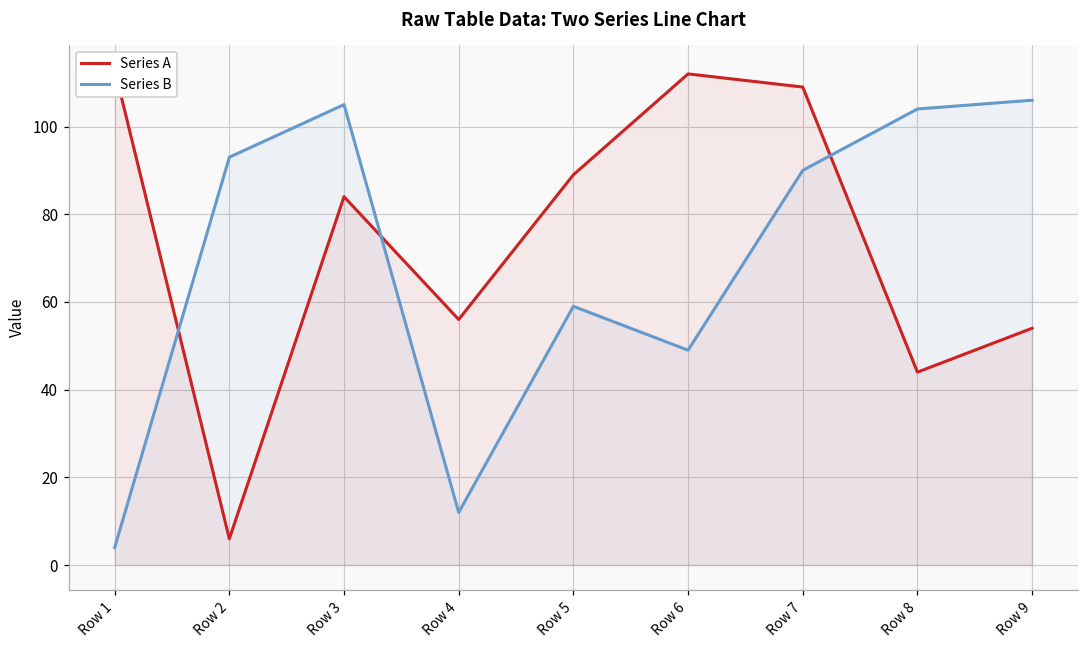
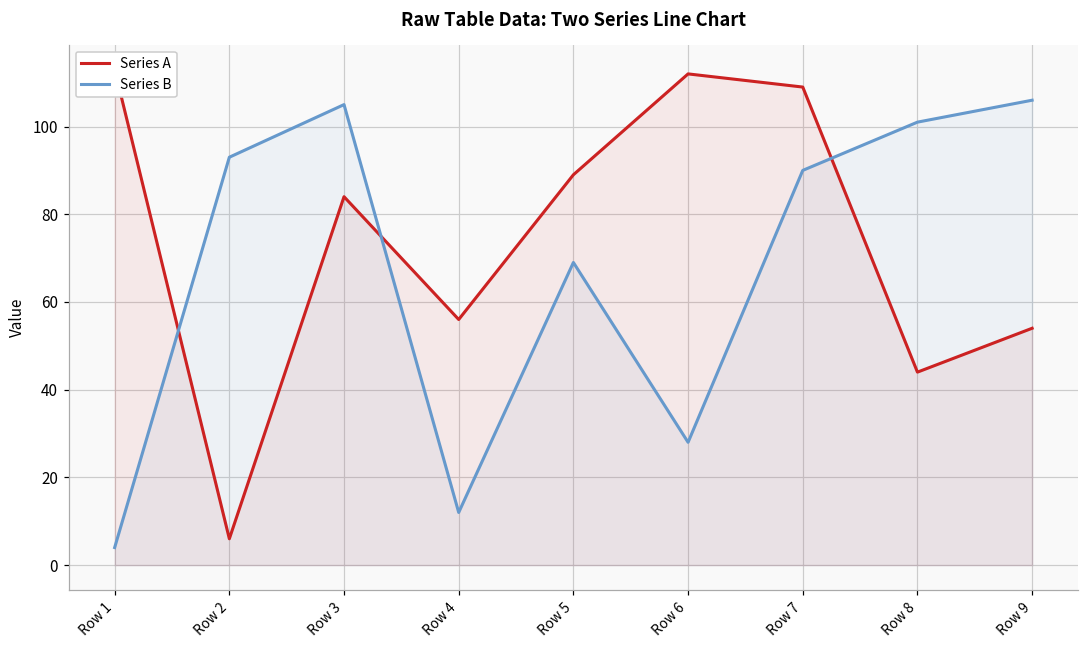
  {
    "Series A": {
      "Row 2": 6,
      "Row 3": 84,
      "Row 4": 56,
      "Row 5": 89,
      "Row 6": 112,
      "Row 7": 109,
      "Row 8": 44,
      "Row 9": 54
    },
    "Series B": {
      "Row 1": 4,
      "Row 2": 93,
      "Row 3": 105,
      "Row 4": 12,
-     "Row 5": 59,
-     "Row 6": 49,
+     "Row 5": 69,
+     "Row 6": 28,
      "Row 7": 90,
-     "Row 8": 104,
+     "Row 8": 101,
      "Row 9": 106
    }
  }
